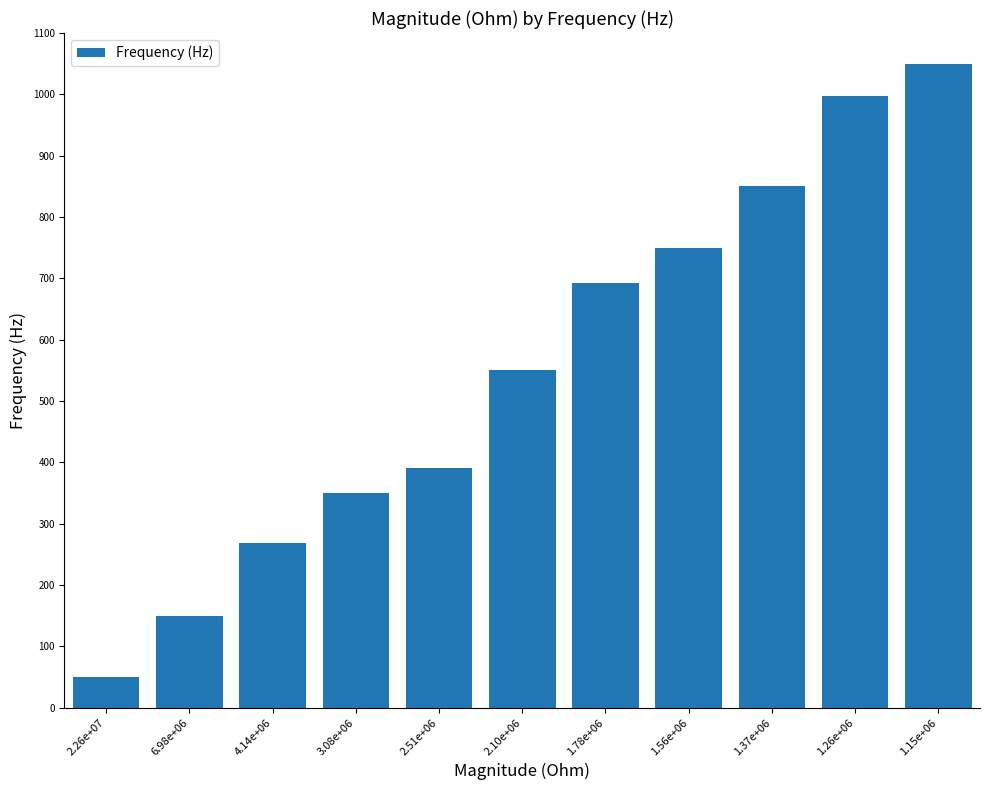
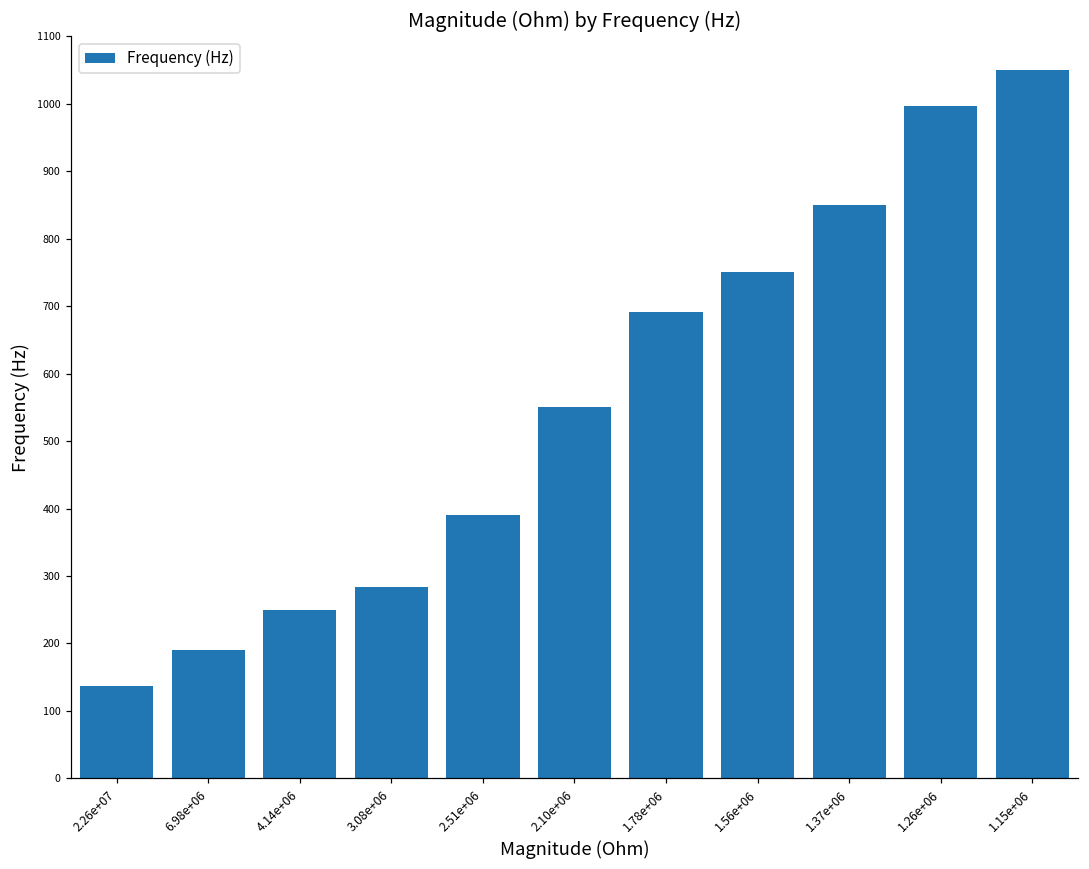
  {
-   "2.26e+07": 50,
-   "6.98e+06": 150,
-   "4.14e+06": 270,
-   "3.08e+06": 350,
+   "2.26e+07": 140,
+   "6.98e+06": 190,
+   "4.14e+06": 250,
+   "3.08e+06": 280,
    "2.51e+06": 390,
    "2.10e+06": 550,
    "1.78e+06": 690,
    "1.56e+06": 750,
    "1.37e+06": 850,
    "1.26e+06": 1000,
    "1.15e+06": 1050
  }
